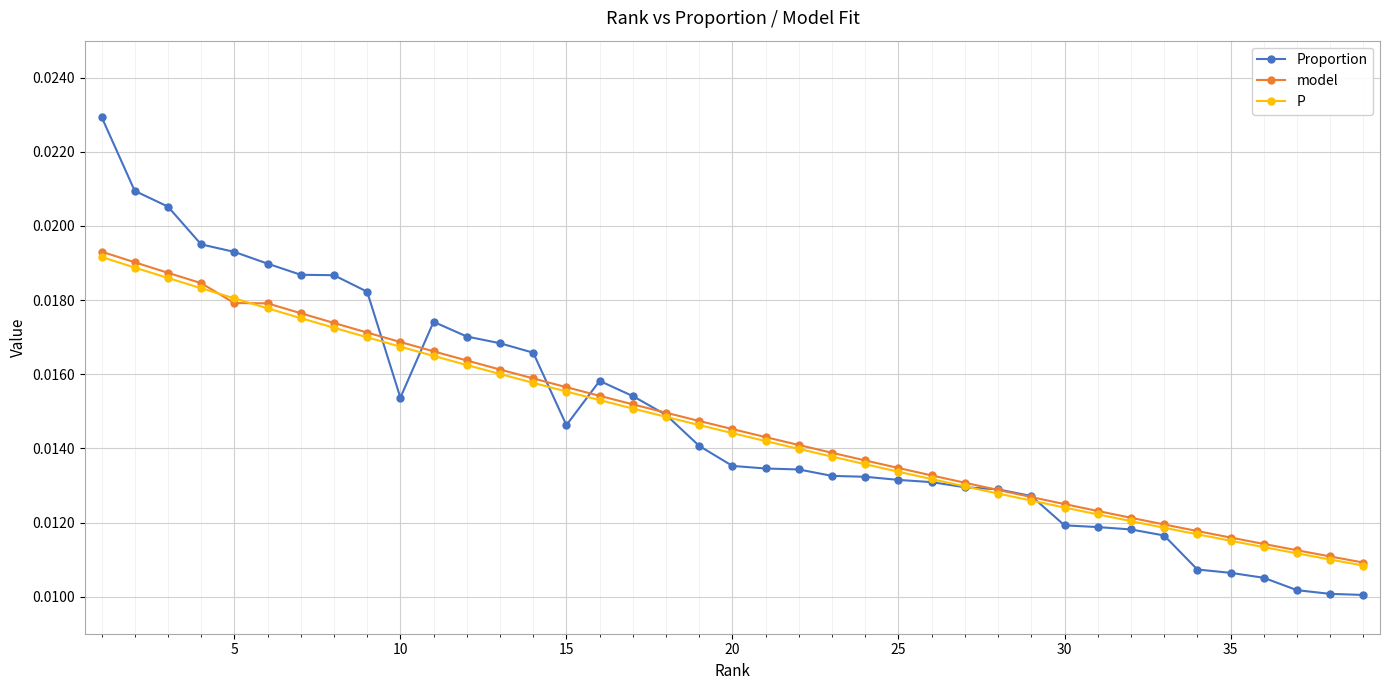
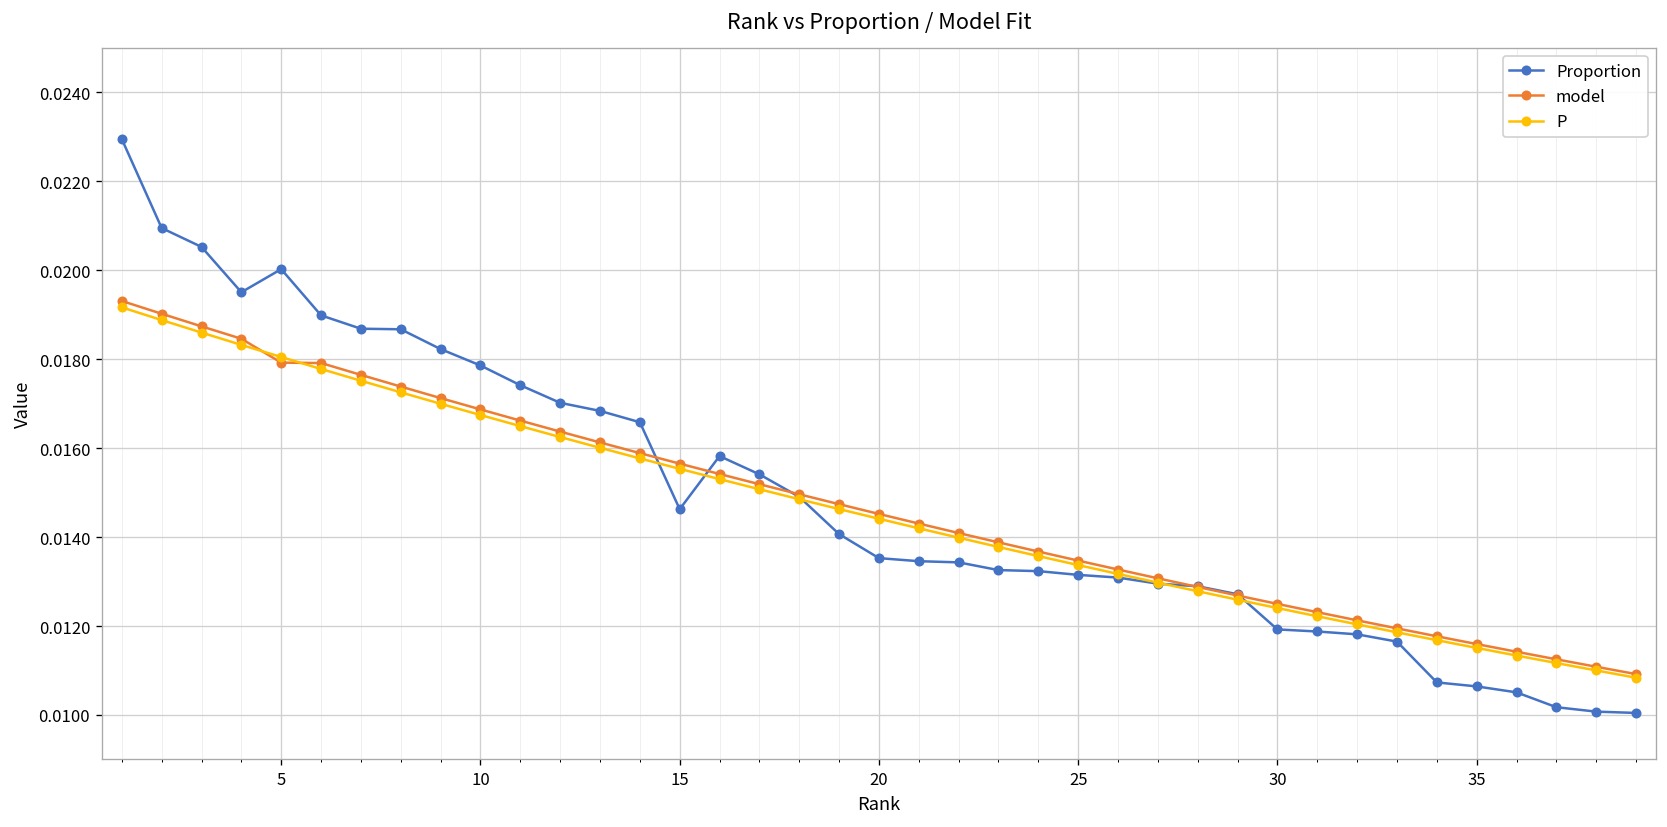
  {
    "Proportion": {
-     "5": 0.0193,
-     "10": 0.0154,
+     "5": 0.0200,
+     "10": 0.0179,
      "15": 0.0146,
      "20": 0.0135,
      "25": 0.0132,
      "30": 0.0119,
      "35": 0.0106
    },
    "model": {
      "5": 0.0179,
      "10": 0.0169,
      "15": 0.0157,
      "20": 0.0145,
      "25": 0.0135,
      "30": 0.0125,
      "35": 0.0116
    },
    "P": {
      "5": 0.0180,
      "10": 0.0167,
      "15": 0.0155,
      "20": 0.0144,
      "25": 0.0134,
      "30": 0.0124,
      "35": 0.0115
    }
  }
